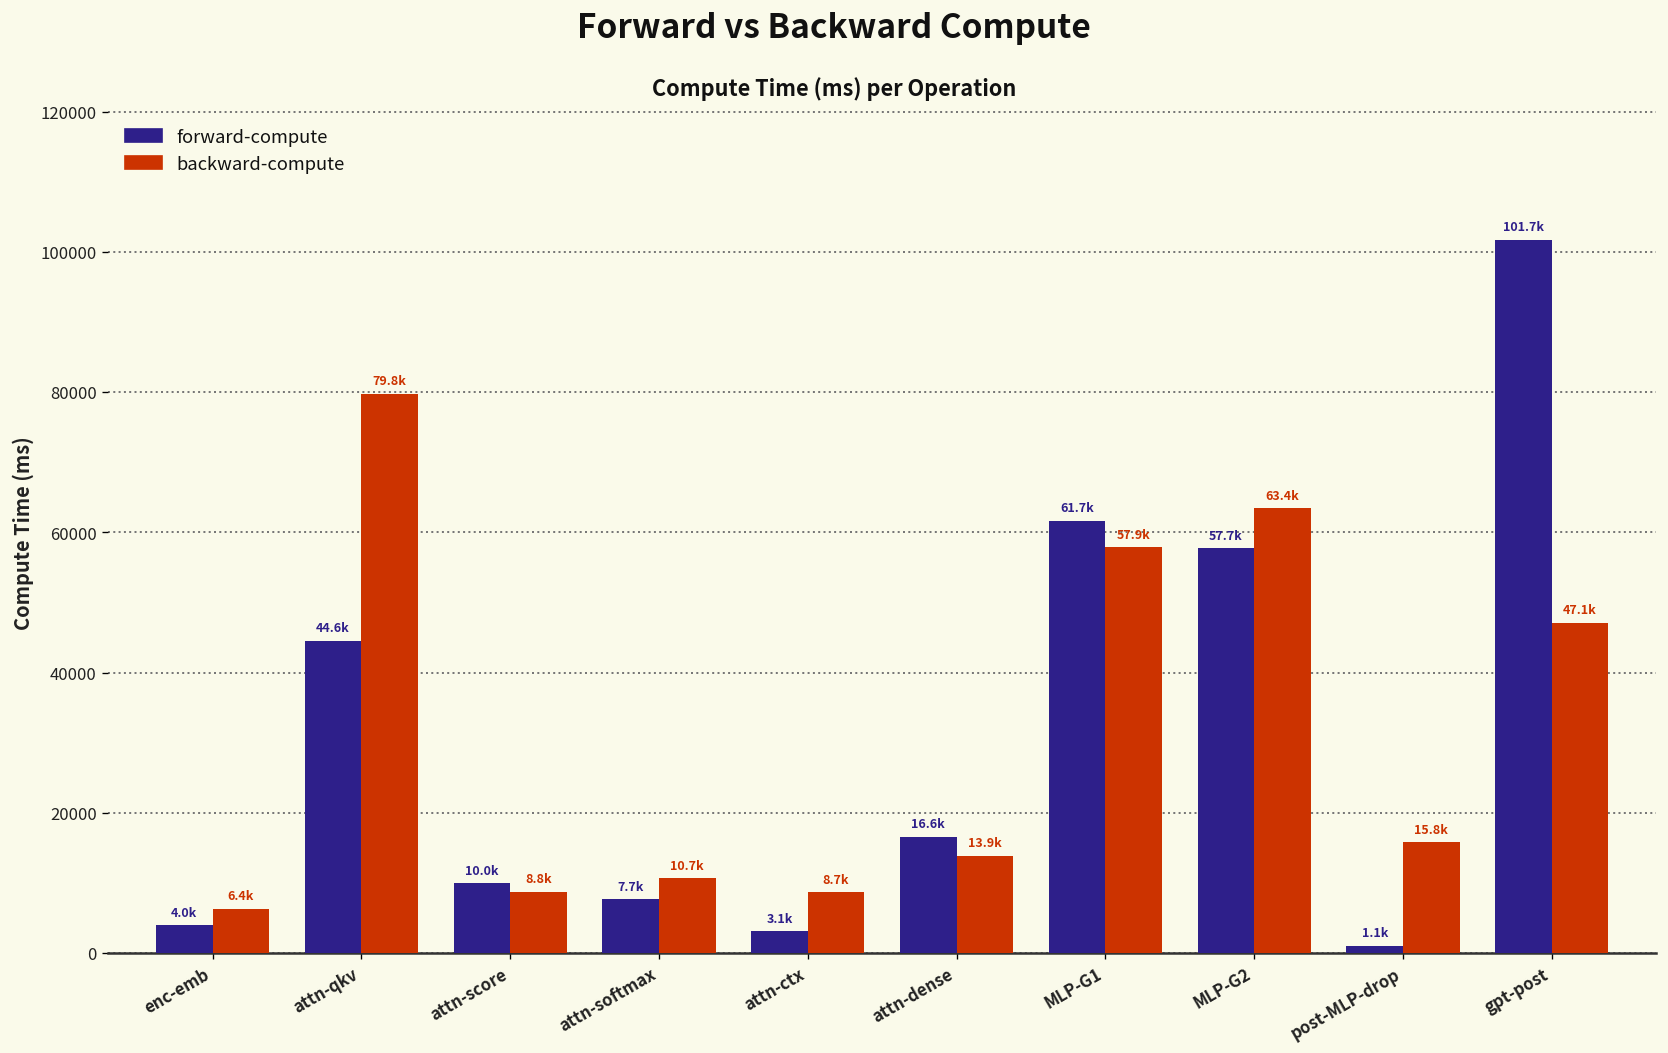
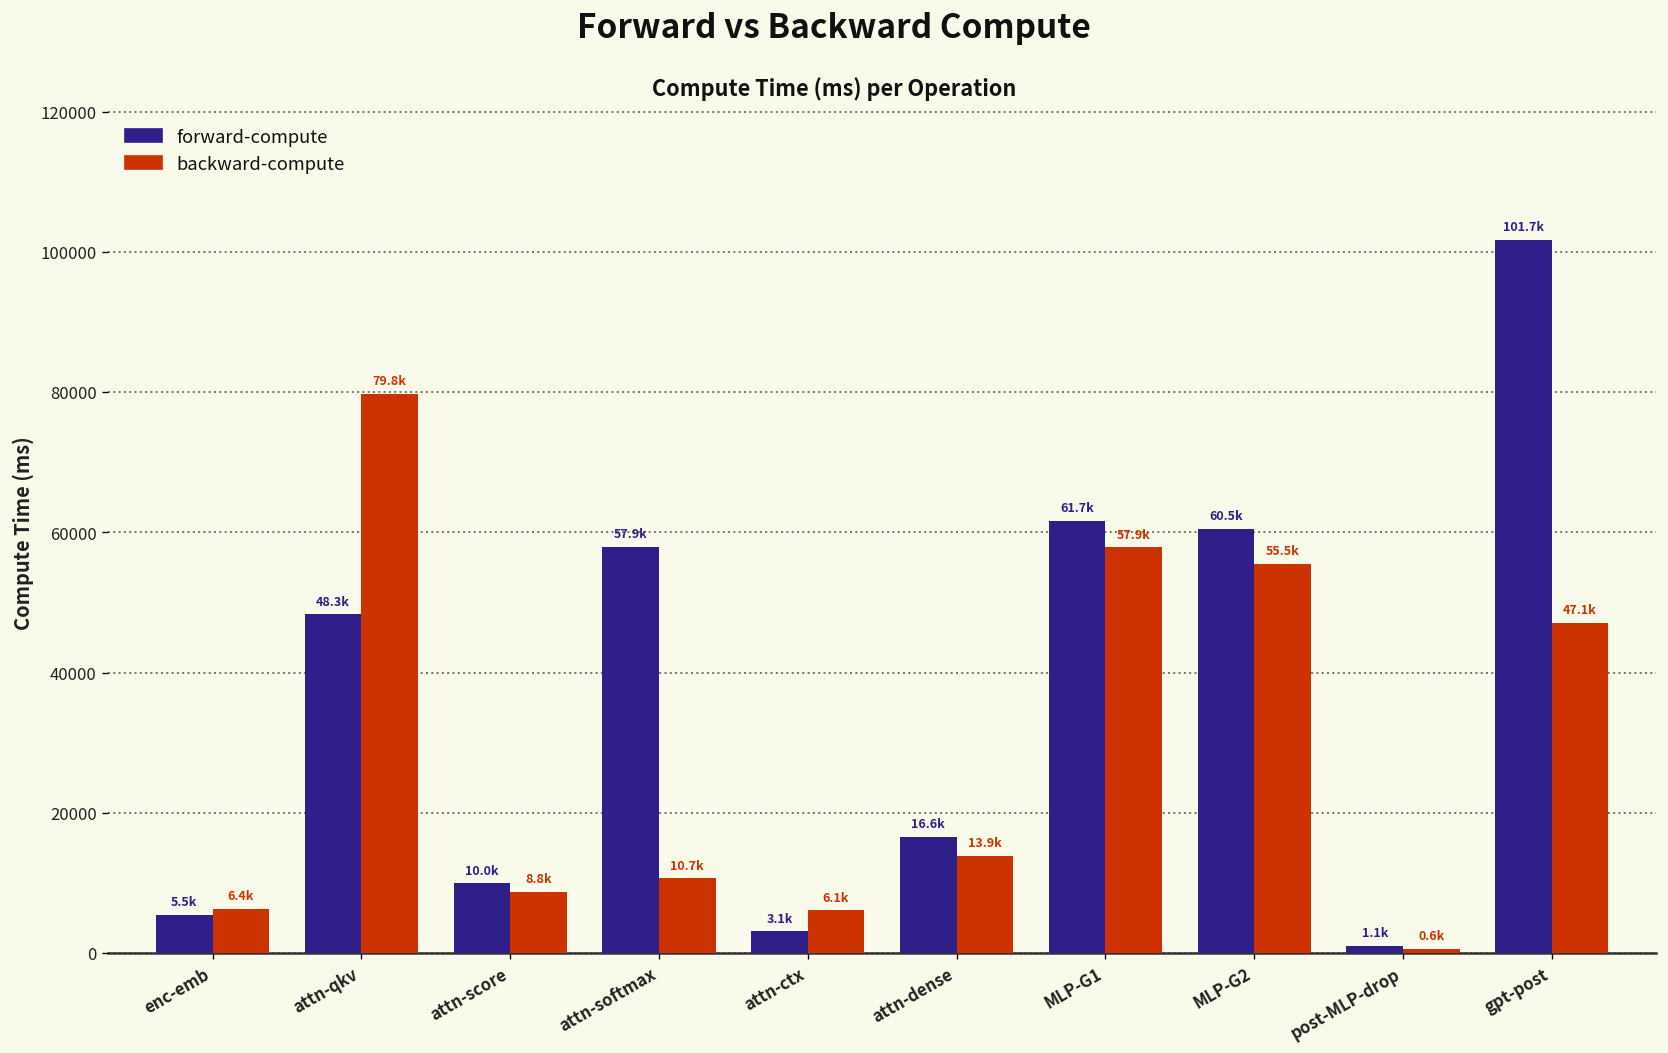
  {
    "forward-compute": {
-     "enc-emb": "4.0k",
-     "attn-qkv": "44.6k",
+     "enc-emb": "5.5k",
+     "attn-qkv": "48.3k",
      "attn-score": "10.0k",
-     "attn-softmax": "7.7k",
+     "attn-softmax": "57.9k",
      "attn-ctx": "3.1k",
      "attn-dense": "16.6k",
      "MLP-G1": "61.7k",
-     "MLP-G2": "57.7k",
+     "MLP-G2": "60.5k",
      "post-MLP-drop": "1.1k",
      "gpt-post": "101.7k"
    },
    "backward-compute": {
      "enc-emb": "6.4k",
      "attn-qkv": "79.8k",
      "attn-score": "8.8k",
      "attn-softmax": "10.7k",
-     "attn-ctx": "8.7k",
+     "attn-ctx": "6.1k",
      "attn-dense": "13.9k",
      "MLP-G1": "57.9k",
-     "MLP-G2": "63.4k",
-     "post-MLP-drop": "15.8k",
+     "MLP-G2": "55.5k",
+     "post-MLP-drop": "0.6k",
      "gpt-post": "47.1k"
    }
  }
